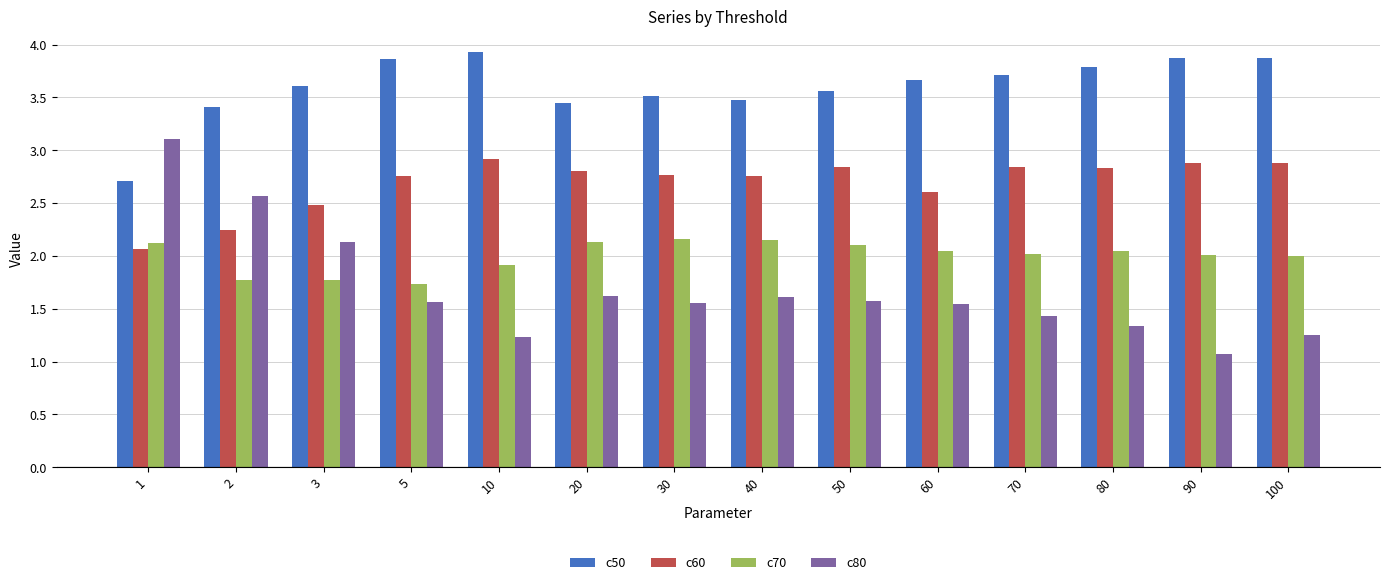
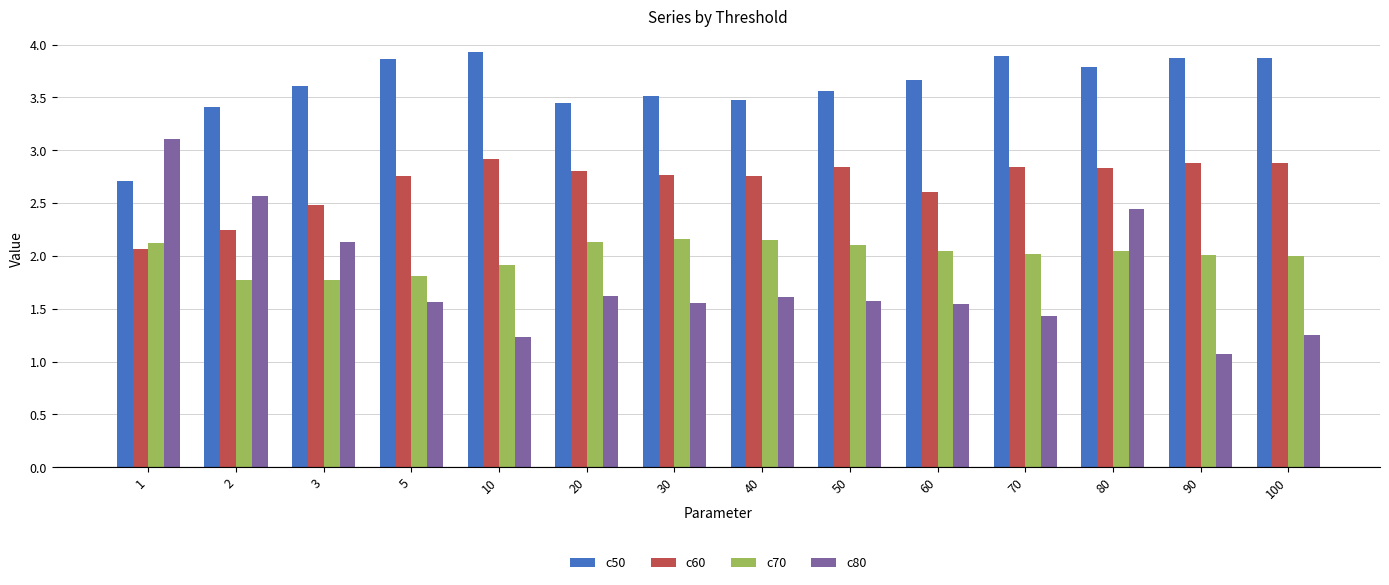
  {
    "c50": {
      "1": 2.71,
      "2": 3.41,
      "3": 3.61,
      "5": 3.87,
      "10": 3.93,
      "20": 3.44,
      "30": 3.52,
      "40": 3.48,
      "50": 3.56,
      "60": 3.66,
-     "70": 3.72,
+     "70": 3.89,
      "80": 3.79,
      "90": 3.87,
      "100": 3.87
    },
    "c60": {
      "1": 2.06,
      "2": 2.25,
      "3": 2.48,
      "5": 2.75,
      "10": 2.92,
      "20": 2.80,
      "30": 2.76,
      "40": 2.76,
      "50": 2.84,
      "60": 2.60,
      "70": 2.84,
      "80": 2.83,
      "90": 2.88,
      "100": 2.88
    },
    "c70": {
      "1": 2.12,
      "2": 1.77,
      "3": 1.77,
-     "5": 1.74,
+     "5": 1.81,
      "10": 1.92,
      "20": 2.13,
      "30": 2.16,
      "40": 2.15,
      "50": 2.11,
      "60": 2.05,
      "70": 2.02,
      "80": 2.05,
      "90": 2.01,
      "100": 1.99
    },
    "c80": {
      "1": 3.10,
      "2": 2.57,
      "3": 2.13,
      "5": 1.57,
      "10": 1.23,
      "20": 1.62,
      "30": 1.56,
      "40": 1.61,
      "50": 1.57,
      "60": 1.54,
      "70": 1.43,
-     "80": 1.34,
+     "80": 2.45,
      "90": 1.07,
      "100": 1.25
    }
  }
